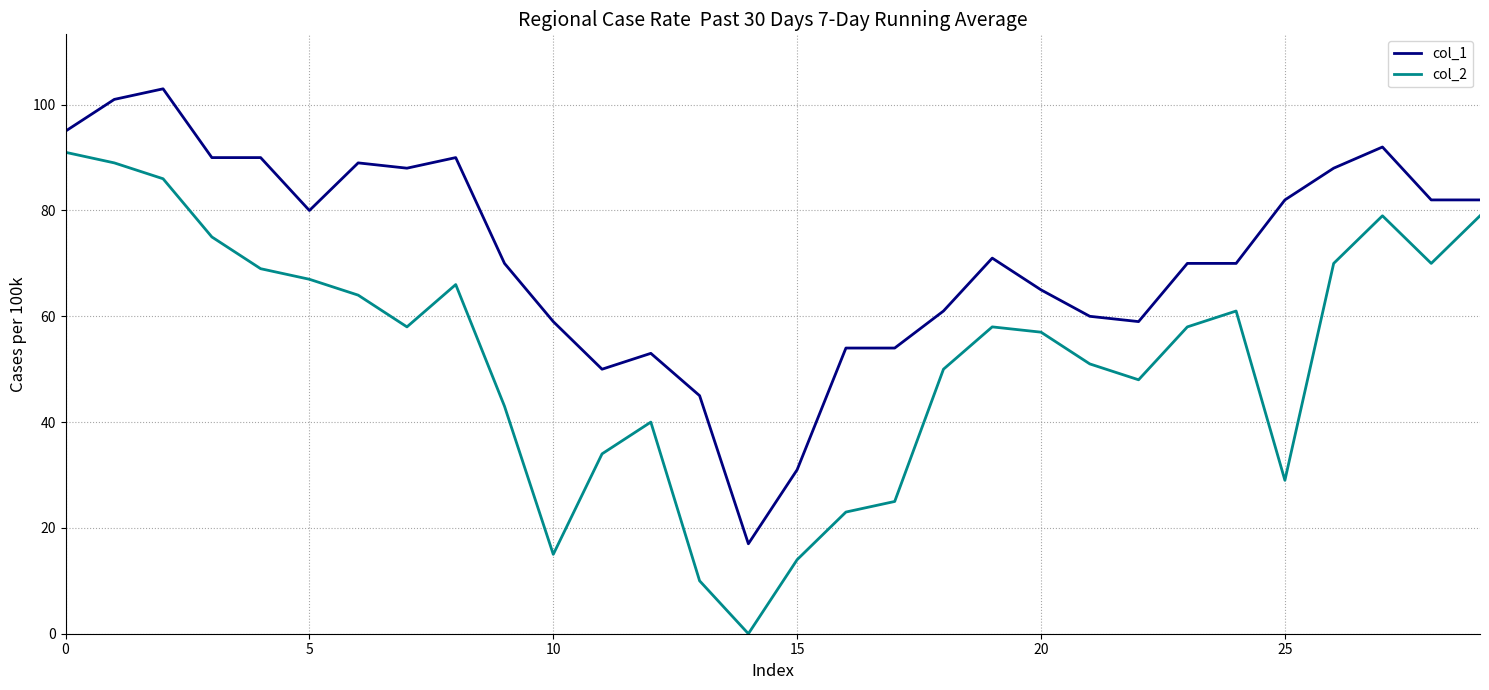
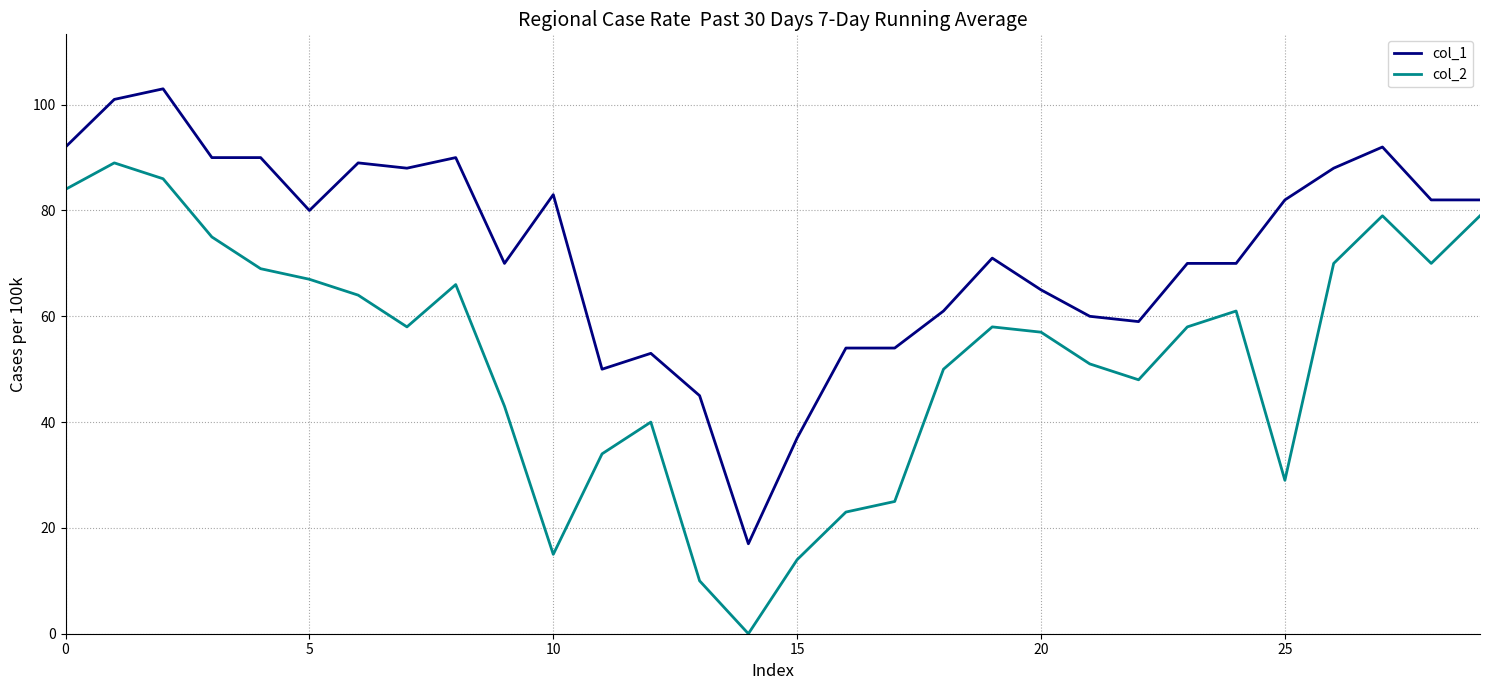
  {
    "col_1": {
-     "0": 95,
+     "0": 92,
      "5": 80,
-     "10": 59,
-     "15": 31,
+     "10": 83,
+     "15": 37,
      "20": 65,
      "25": 82
    },
    "col_2": {
-     "0": 91,
+     "0": 84,
      "5": 67,
      "10": 15,
      "15": 14,
      "20": 57,
      "25": 29
    }
  }
